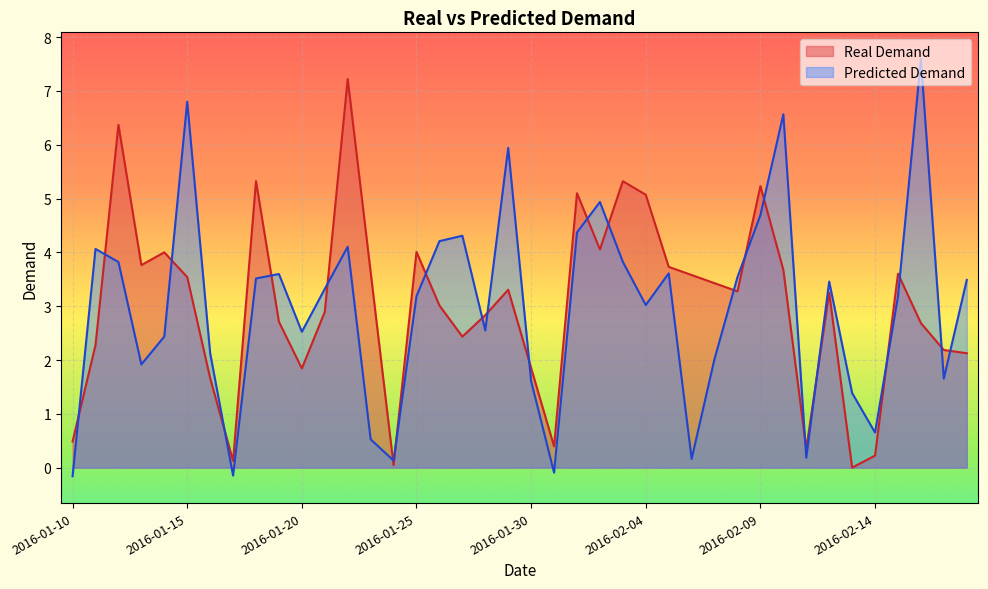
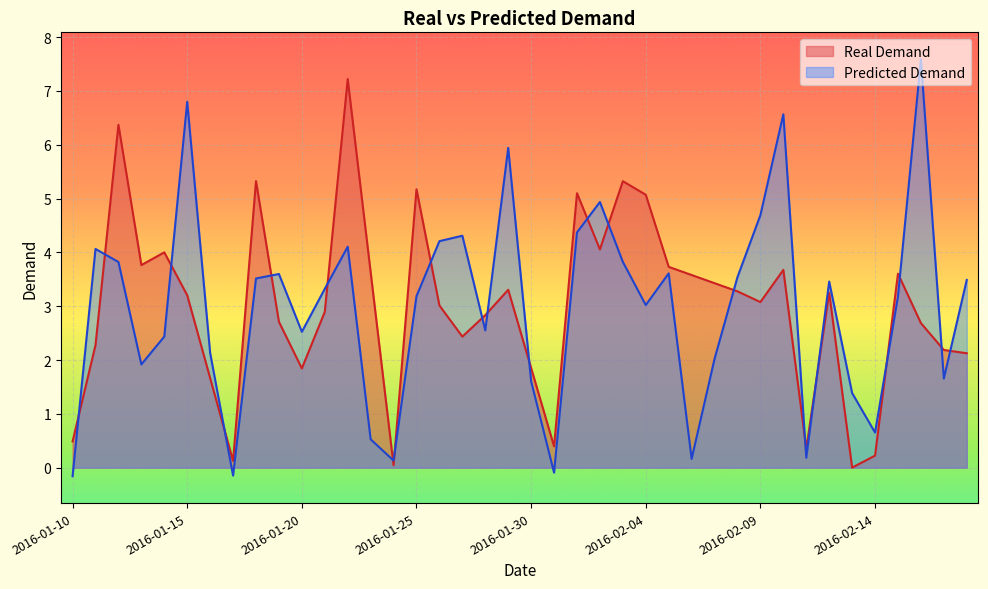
  {
    "Real Demand": {
      "2016-01-10": 0.5,
-     "2016-01-15": 3.5,
+     "2016-01-15": 3.2,
      "2016-01-20": 1.8,
-     "2016-01-25": 4.0,
+     "2016-01-25": 5.2,
      "2016-01-30": 1.9,
      "2016-02-04": 5.1,
-     "2016-02-09": 5.2,
+     "2016-02-09": 3.1,
      "2016-02-14": 0.2
    }
  }
